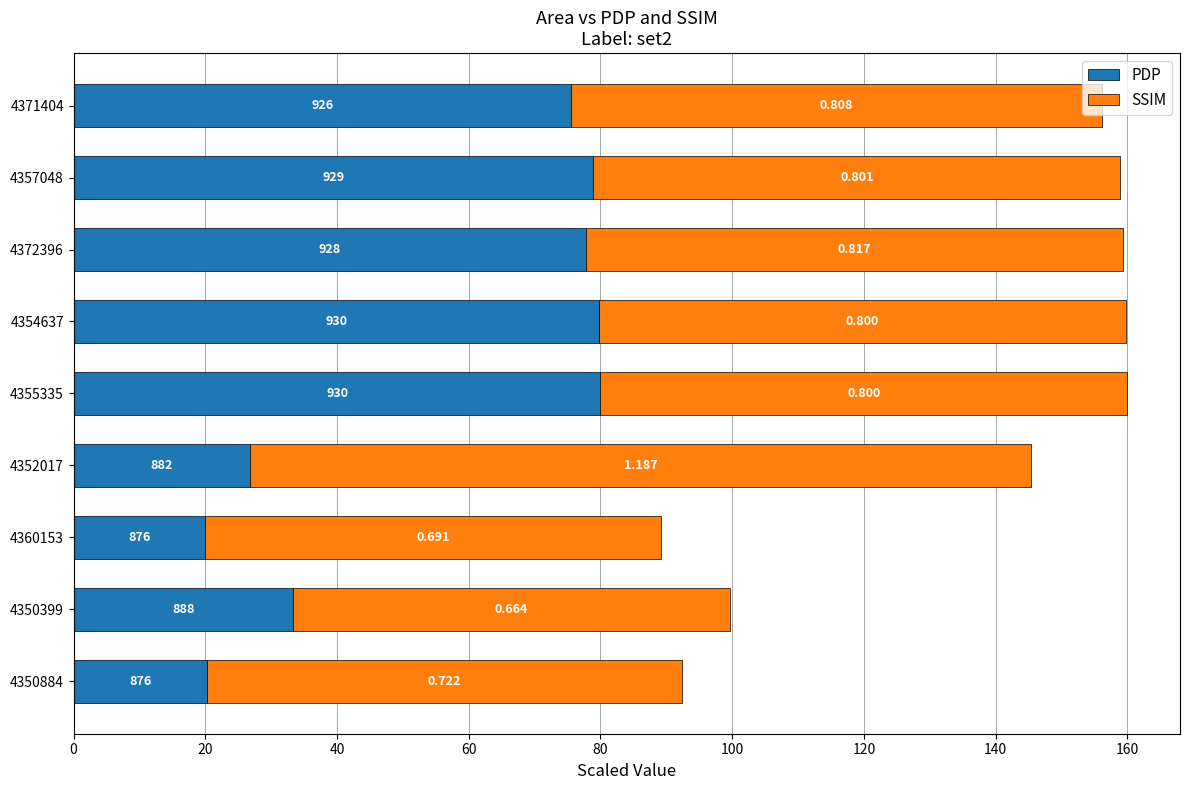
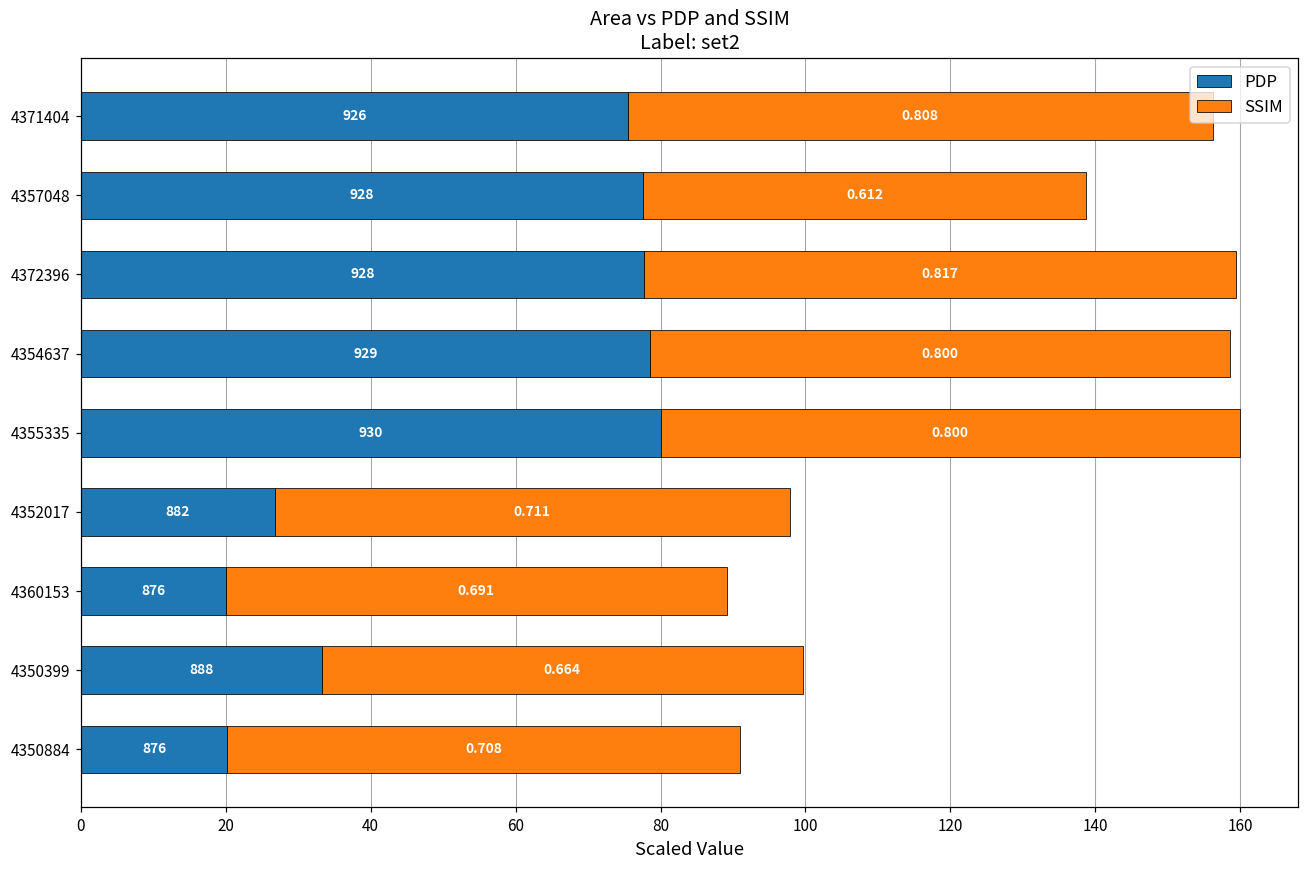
  {
    "PDP": {
-     "4357048": 929,
-     "4354637": 930
+     "4357048": 928,
+     "4354637": 929
    },
    "SSIM": {
-     "4357048": 0.801,
-     "4352017": 1.187,
-     "4350884": 0.722
+     "4357048": 0.612,
+     "4352017": 0.711,
+     "4350884": 0.708
    }
  }
